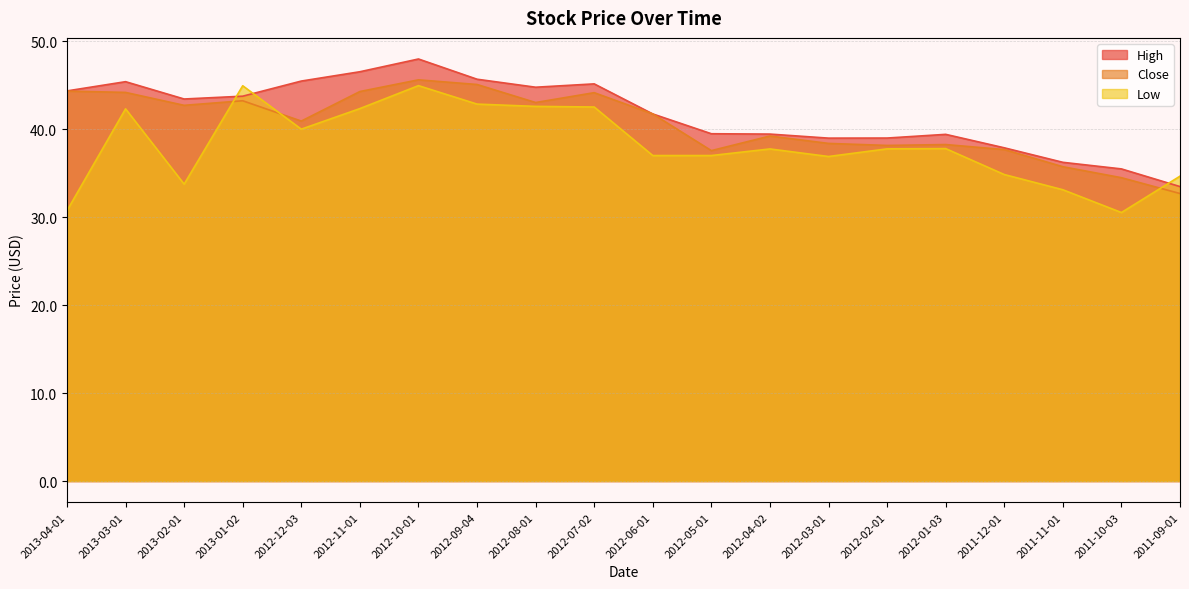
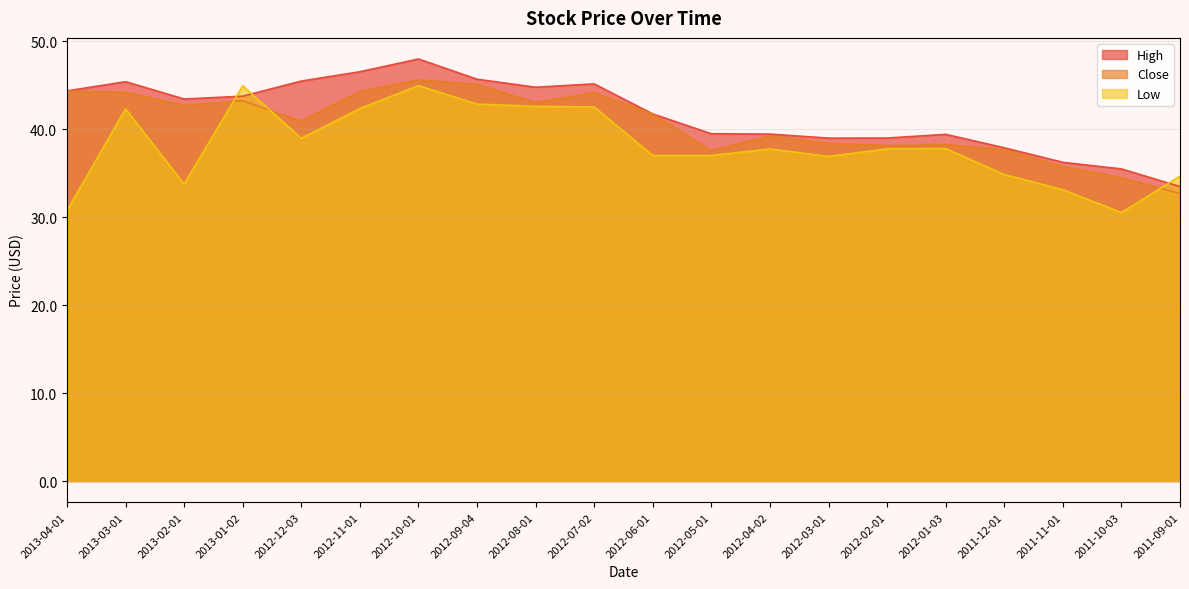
  {
    "Low": {
      "2013-04-01": 31,
      "2013-03-01": 42,
      "2013-02-01": 34,
      "2013-01-02": 45,
-     "2012-12-03": 40,
+     "2012-12-03": 39,
      "2012-11-01": 42,
      "2012-10-01": 45,
      "2012-09-04": 43,
      "2012-08-01": 43,
      "2012-07-02": 43,
      "2012-06-01": 37,
      "2012-05-01": 37,
      "2012-04-02": 38,
      "2012-03-01": 37,
      "2012-02-01": 38,
      "2012-01-03": 38,
      "2011-12-01": 35,
      "2011-11-01": 33,
      "2011-10-03": 31,
      "2011-09-01": 35
    }
  }
